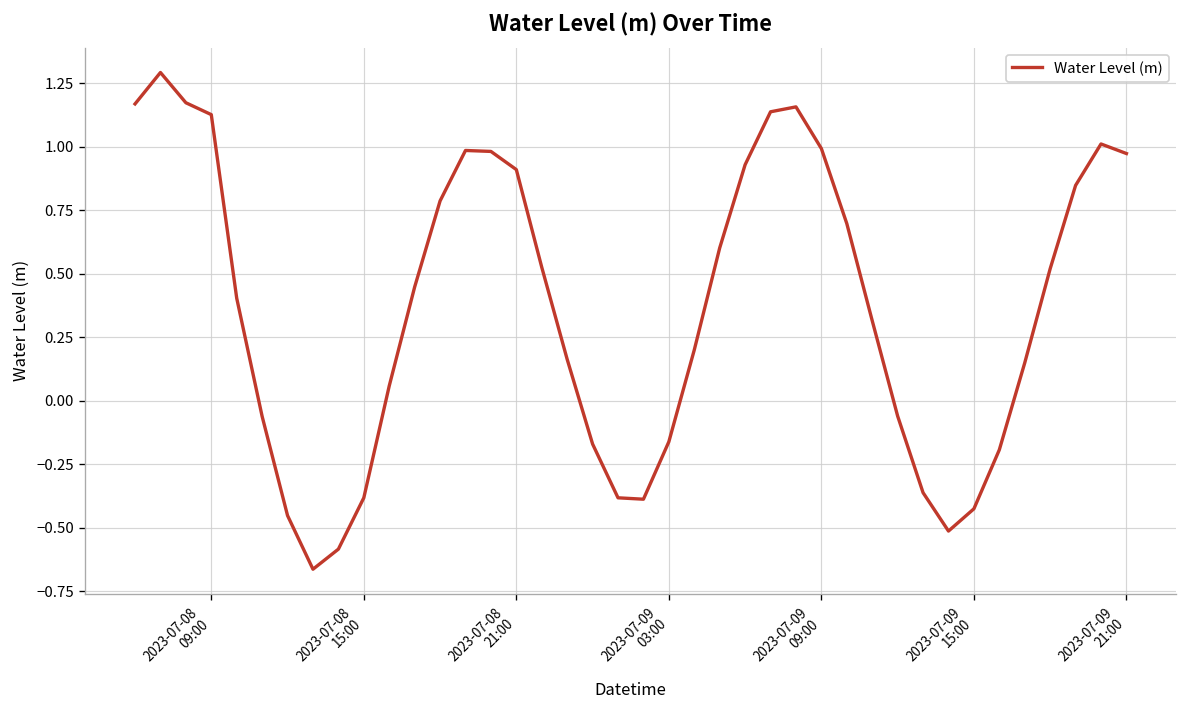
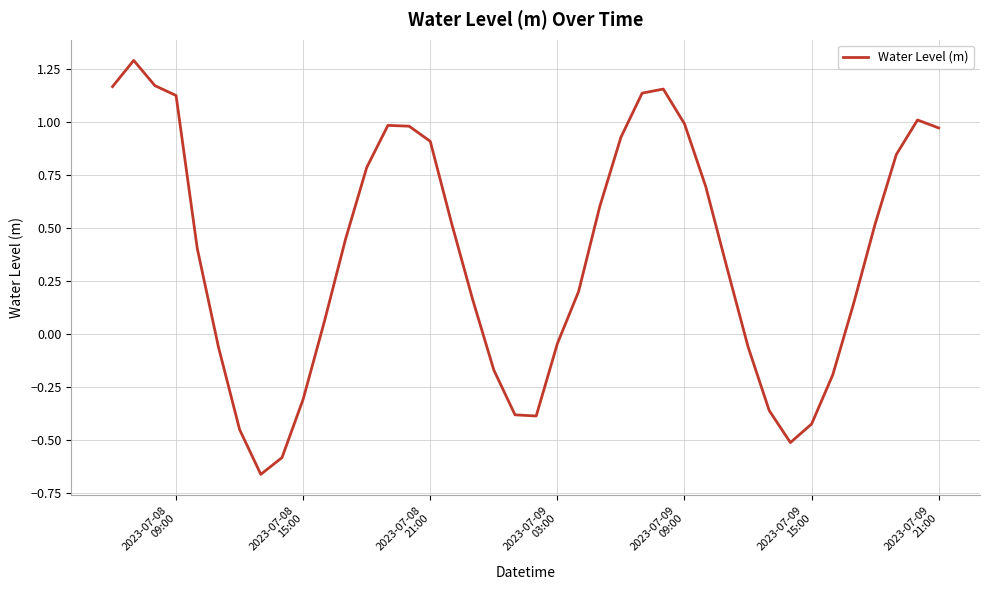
  {
    "2023-07-08 09:00": 1.13,
-   "2023-07-08 15:00": -0.38,
+   "2023-07-08 15:00": -0.31,
    "2023-07-08 21:00": 0.91,
-   "2023-07-09 03:00": -0.16,
+   "2023-07-09 03:00": -0.05,
    "2023-07-09 09:00": 0.99,
    "2023-07-09 15:00": -0.42,
    "2023-07-09 21:00": 0.97
  }
